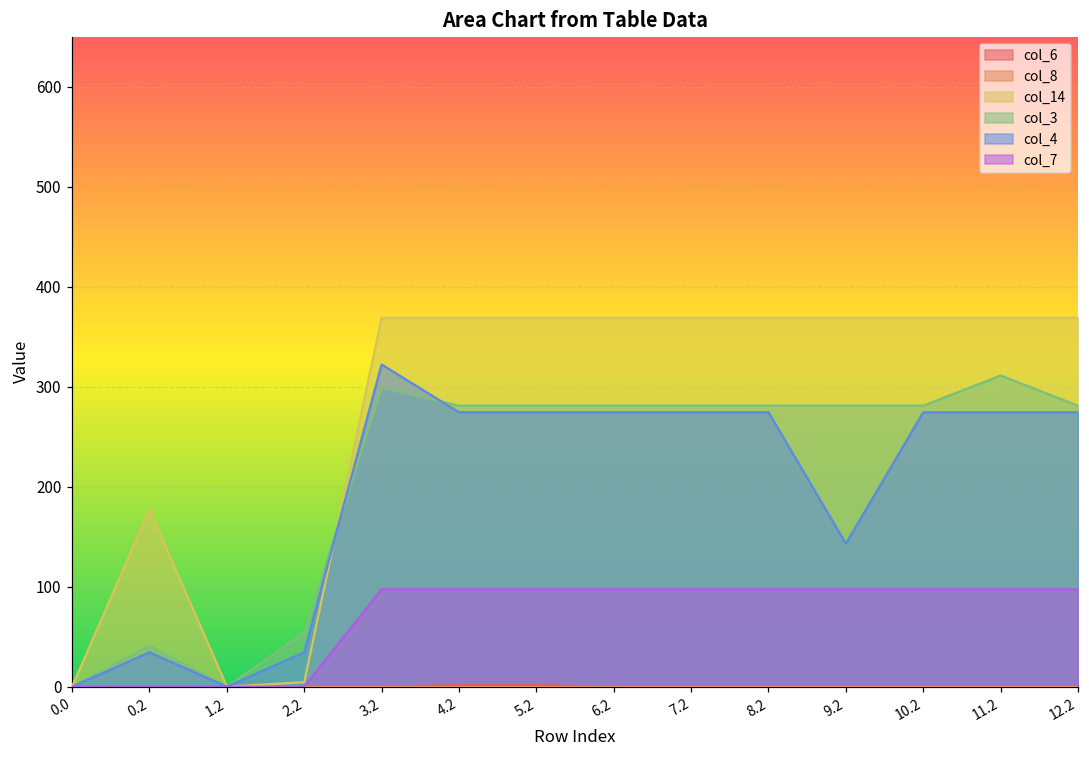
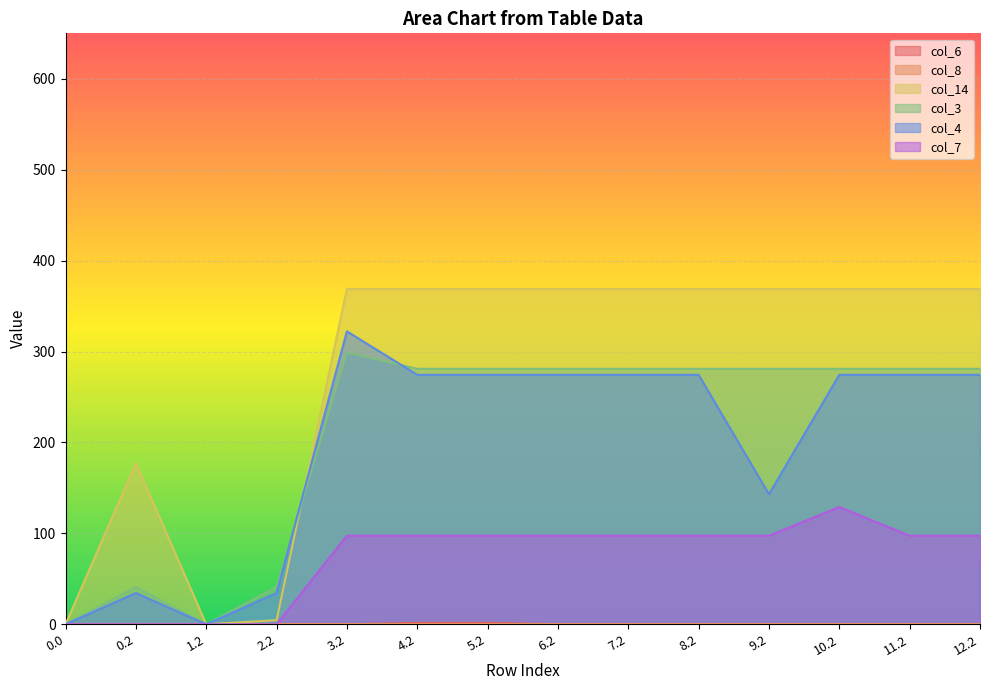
  {
    "col_3": {
      "0.2": 40,
-     "2.2": 50,
+     "2.2": 40,
      "3.2": 300,
      "4.2": 280,
      "5.2": 280,
      "6.2": 280,
      "7.2": 280,
      "8.2": 280,
      "9.2": 280,
      "10.2": 280,
-     "11.2": 310,
+     "11.2": 280,
      "12.2": 280
    },
    "col_4": {
      "0.2": 30,
      "2.2": 30,
      "3.2": 320,
      "4.2": 270,
      "5.2": 270,
      "6.2": 270,
      "7.2": 270,
      "8.2": 270,
      "9.2": 140,
      "10.2": 270,
      "11.2": 270,
      "12.2": 270
    },
    "col_7": {
      "3.2": 100,
      "4.2": 100,
      "5.2": 100,
      "6.2": 100,
      "7.2": 100,
      "8.2": 100,
      "9.2": 100,
-     "10.2": 100,
+     "10.2": 130,
      "11.2": 100,
      "12.2": 100
    }
  }
